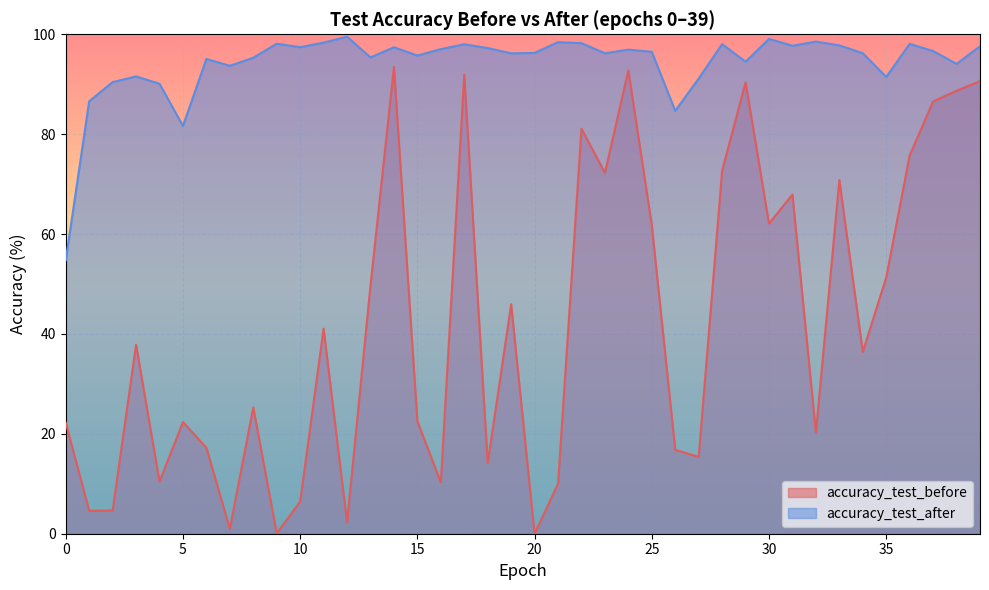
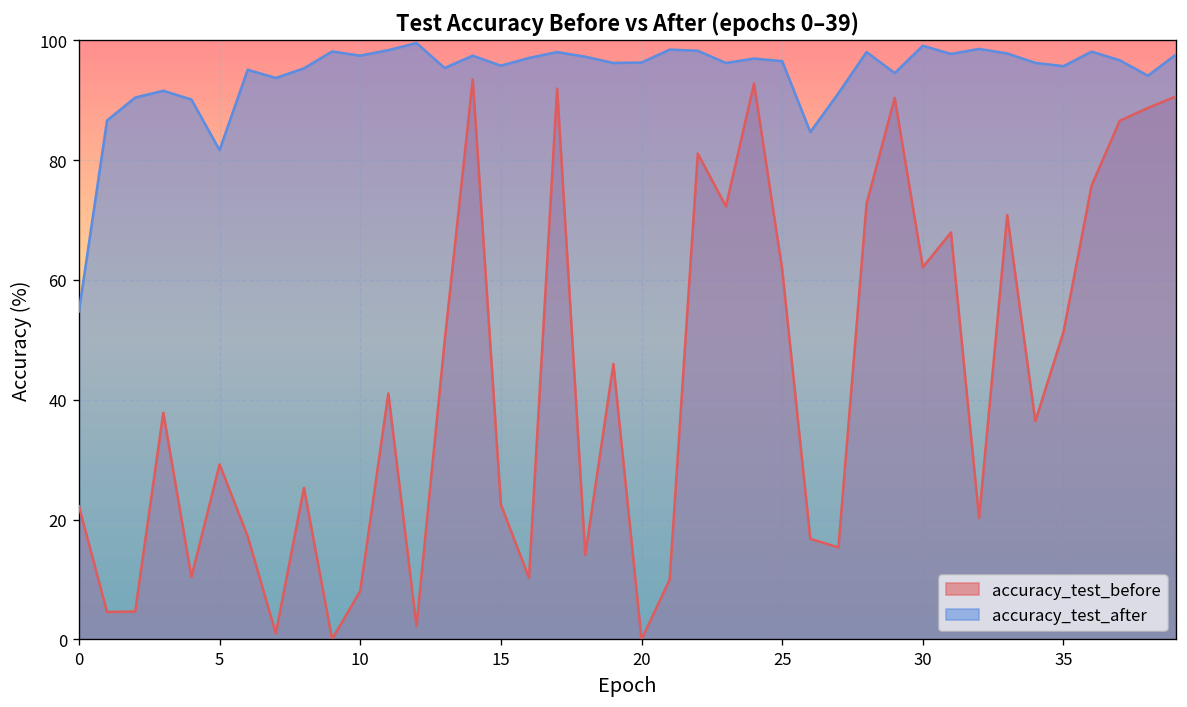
  {
    "accuracy_test_before": {
      "0": 22,
-     "5": 22,
-     "10": 6,
+     "5": 29,
+     "10": 8,
      "15": 23,
      "20": 0,
      "25": 62,
      "30": 62,
      "35": 51
    },
    "accuracy_test_after": {
      "0": 55,
      "5": 82,
      "10": 97,
      "15": 96,
      "20": 96,
      "25": 96,
      "30": 99,
-     "35": 91
+     "35": 96
    }
  }
